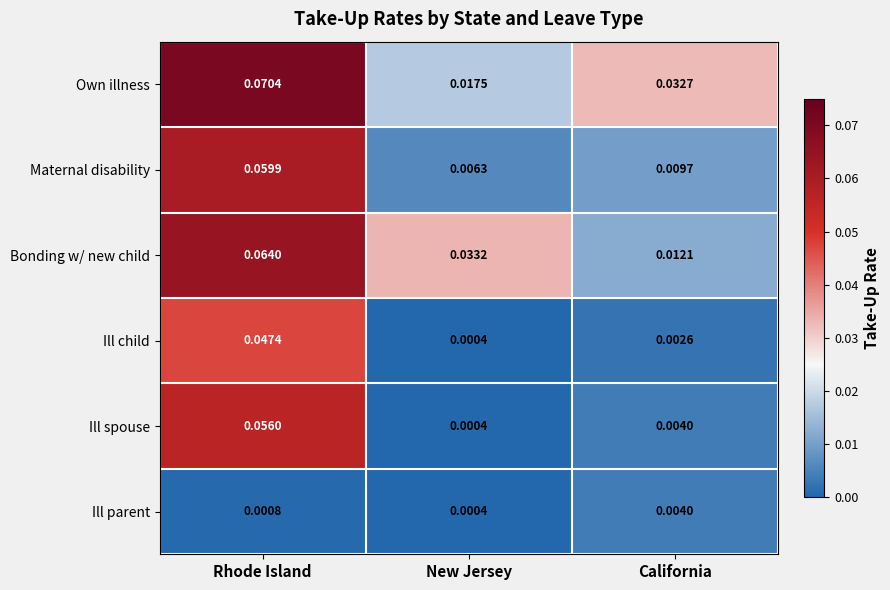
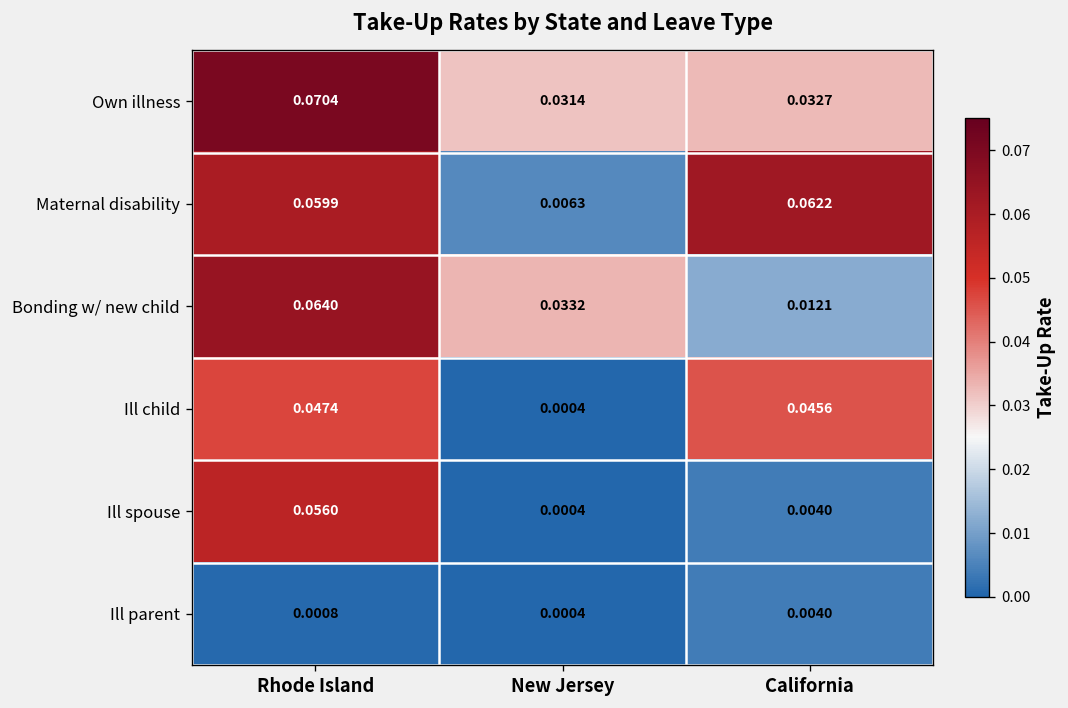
  {
    "Own illness": {
      "Rhode Island": 0.0704,
-     "New Jersey": 0.0175,
+     "New Jersey": 0.0314,
      "California": 0.0327
    },
    "Maternal disability": {
      "Rhode Island": 0.0599,
      "New Jersey": 0.0063,
-     "California": 0.0097
+     "California": 0.0622
    },
    "Bonding w/ new child": {
      "Rhode Island": 0.0640,
      "New Jersey": 0.0332,
      "California": 0.0121
    },
    "Ill child": {
      "Rhode Island": 0.0474,
      "New Jersey": 0.0004,
-     "California": 0.0026
+     "California": 0.0456
    },
    "Ill spouse": {
      "Rhode Island": 0.0560,
      "New Jersey": 0.0004,
      "California": 0.0040
    },
    "Ill parent": {
      "Rhode Island": 0.0008,
      "New Jersey": 0.0004,
      "California": 0.0040
    }
  }
